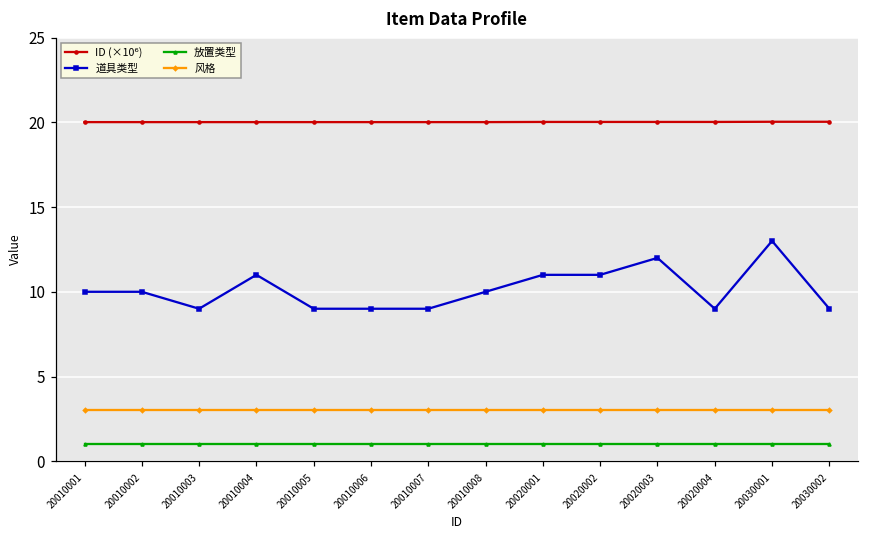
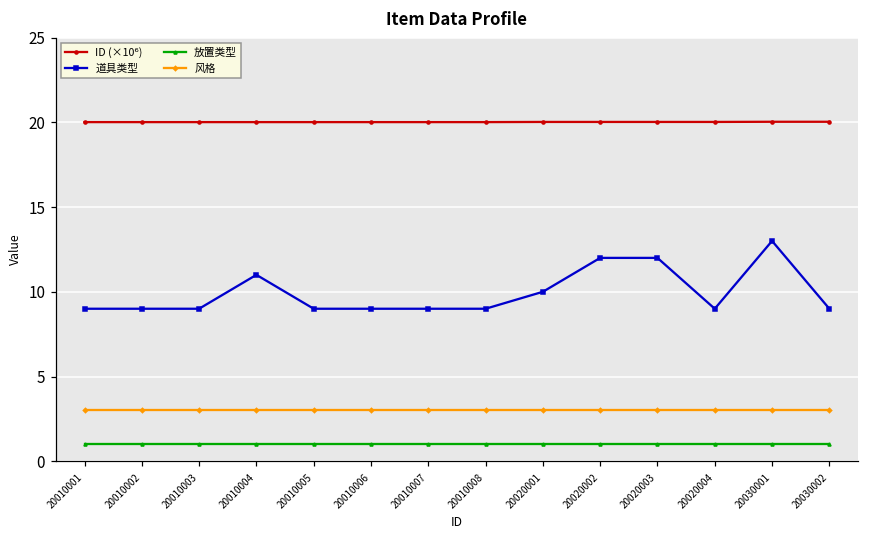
  {
    "ID (×10⁶)": {
      "20010001": 20,
      "20010002": 20,
      "20010003": 20,
      "20010004": 20,
      "20010005": 20,
      "20010006": 20,
      "20010007": 20,
      "20010008": 20,
      "20020001": 20,
      "20020002": 20,
      "20020003": 20,
      "20020004": 20,
      "20030001": 20,
      "20030002": 20
    },
    "道具类型": {
-     "20010001": 10,
-     "20010002": 10,
+     "20010001": 9,
+     "20010002": 9,
      "20010003": 9,
      "20010004": 11,
      "20010005": 9,
      "20010006": 9,
      "20010007": 9,
-     "20010008": 10,
-     "20020001": 11,
-     "20020002": 11,
+     "20010008": 9,
+     "20020001": 10,
+     "20020002": 12,
      "20020003": 12,
      "20020004": 9,
      "20030001": 13,
      "20030002": 9
    },
    "放置类型": {
      "20010001": 1,
      "20010002": 1,
      "20010003": 1,
      "20010004": 1,
      "20010005": 1,
      "20010006": 1,
      "20010007": 1,
      "20010008": 1,
      "20020001": 1,
      "20020002": 1,
      "20020003": 1,
      "20020004": 1,
      "20030001": 1,
      "20030002": 1
    },
    "风格": {
      "20010001": 3,
      "20010002": 3,
      "20010003": 3,
      "20010004": 3,
      "20010005": 3,
      "20010006": 3,
      "20010007": 3,
      "20010008": 3,
      "20020001": 3,
      "20020002": 3,
      "20020003": 3,
      "20020004": 3,
      "20030001": 3,
      "20030002": 3
    }
  }
